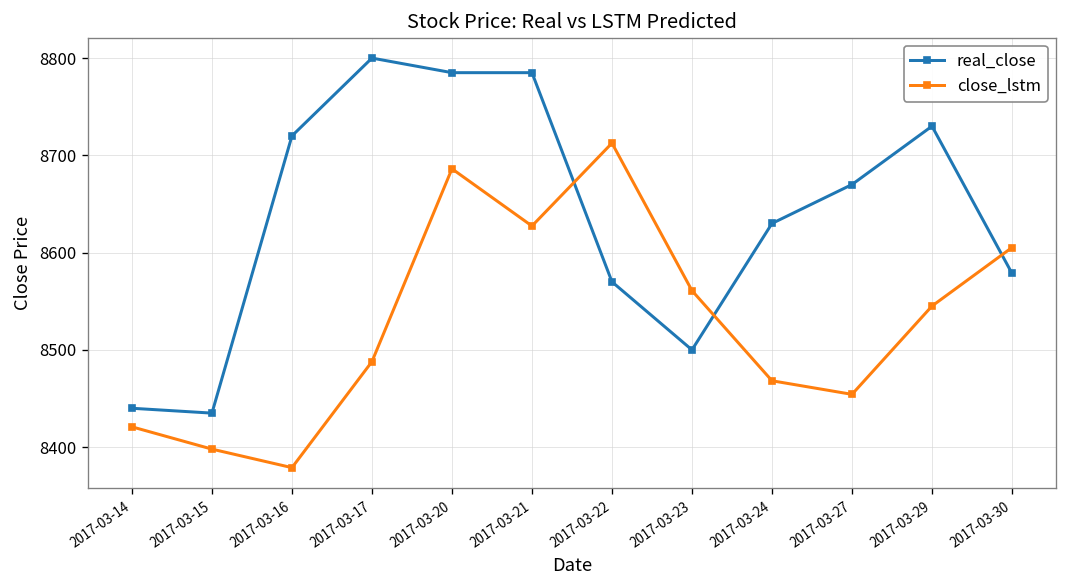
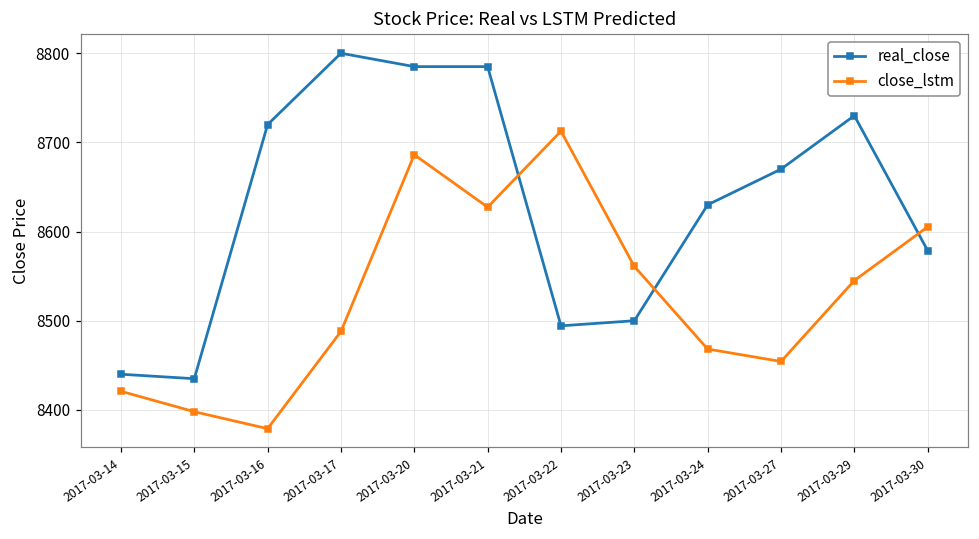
  {
    "real_close": {
      "2017-03-14": 8440,
      "2017-03-15": 8440,
      "2017-03-16": 8720,
      "2017-03-17": 8800,
      "2017-03-20": 8790,
      "2017-03-21": 8790,
-     "2017-03-22": 8570,
+     "2017-03-22": 8490,
      "2017-03-23": 8500,
      "2017-03-24": 8630,
      "2017-03-27": 8670,
      "2017-03-29": 8730,
      "2017-03-30": 8580
    },
    "close_lstm": {
      "2017-03-14": 8420,
      "2017-03-15": 8400,
      "2017-03-16": 8380,
      "2017-03-17": 8490,
      "2017-03-20": 8690,
      "2017-03-21": 8630,
      "2017-03-22": 8710,
      "2017-03-23": 8560,
      "2017-03-24": 8470,
      "2017-03-27": 8450,
      "2017-03-29": 8550,
      "2017-03-30": 8610
    }
  }
